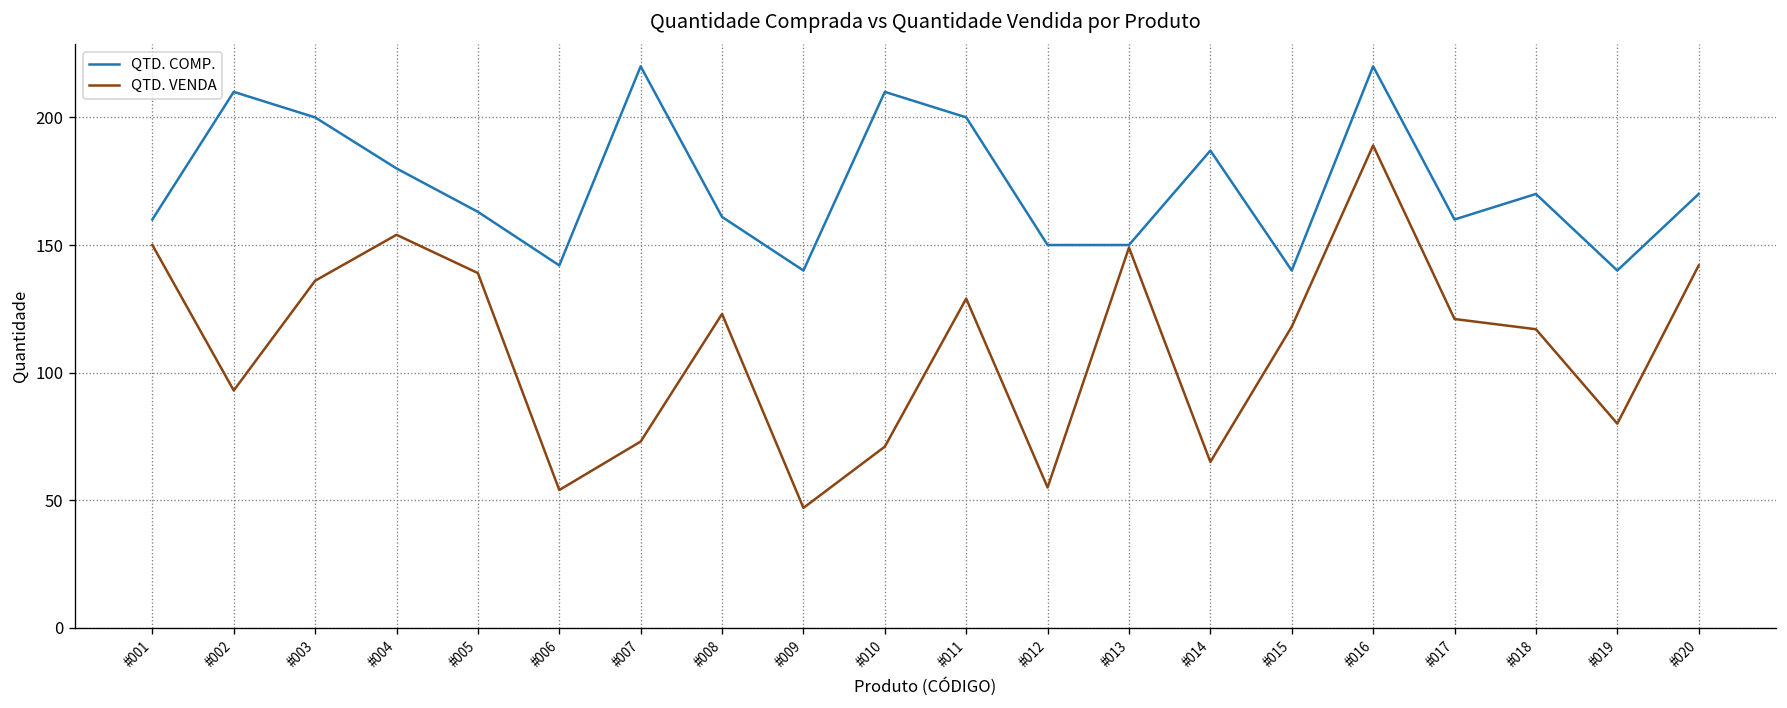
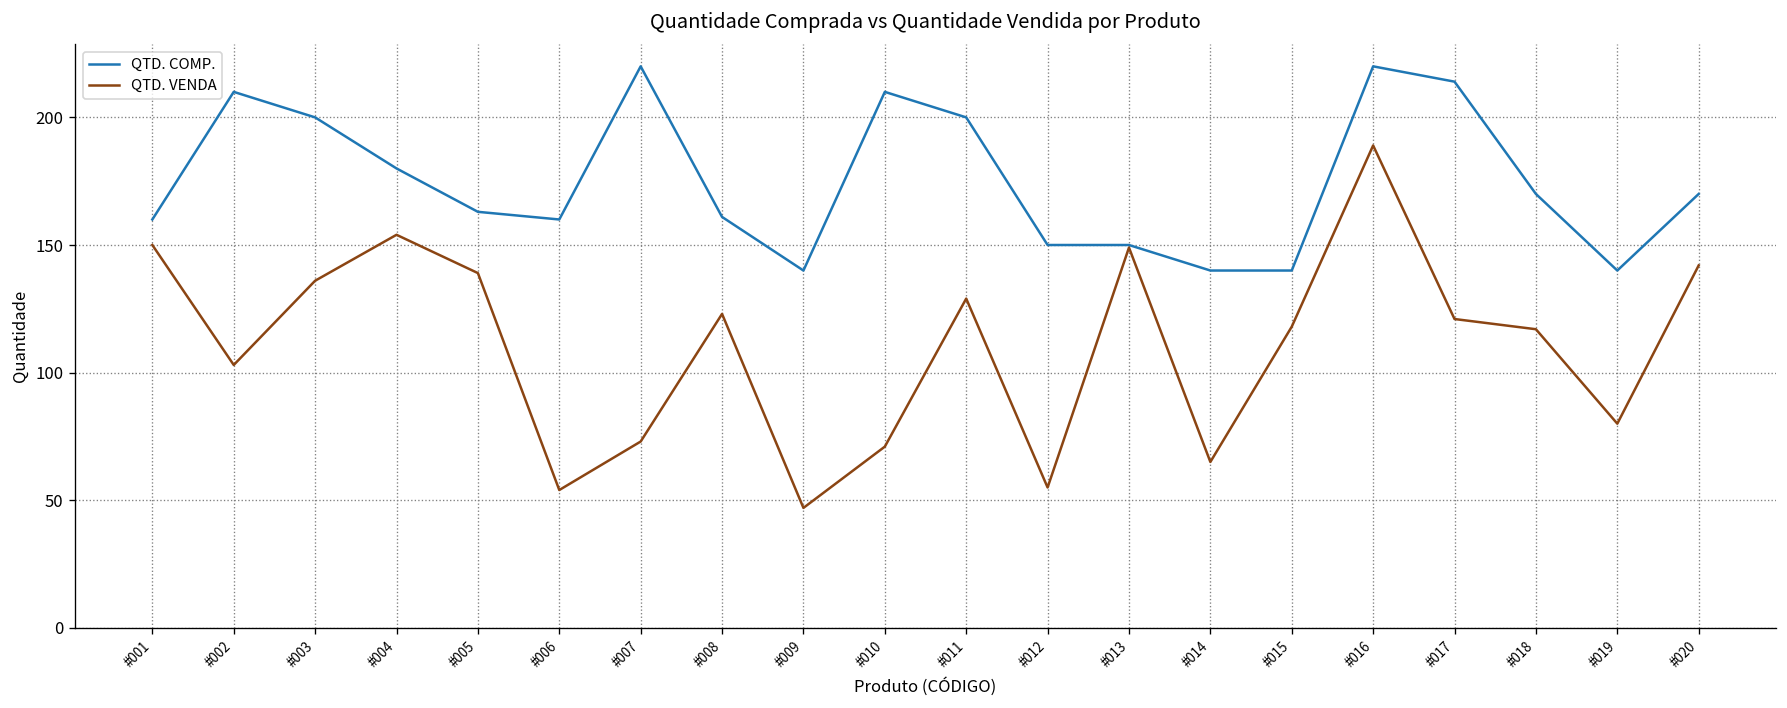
  {
    "QTD. COMP.": {
      "#001": 160,
      "#002": 210,
      "#003": 200,
      "#004": 180,
      "#005": 163,
-     "#006": 142,
+     "#006": 160,
      "#007": 220,
      "#008": 161,
      "#009": 140,
      "#010": 210,
      "#011": 200,
      "#012": 150,
-     "#014": 187,
+     "#014": 140,
      "#015": 140,
      "#016": 220,
-     "#017": 160,
+     "#017": 214,
      "#018": 170,
      "#019": 140,
      "#020": 170
    },
    "QTD. VENDA": {
      "#001": 150,
-     "#002": 93,
+     "#002": 103,
      "#003": 136,
      "#004": 154,
      "#005": 139,
      "#006": 54,
      "#007": 73,
      "#008": 123,
      "#009": 47,
      "#010": 71,
      "#011": 129,
      "#012": 55,
      "#014": 65,
      "#015": 118,
      "#016": 189,
      "#017": 121,
      "#018": 117,
      "#019": 80,
      "#020": 142
    }
  }
